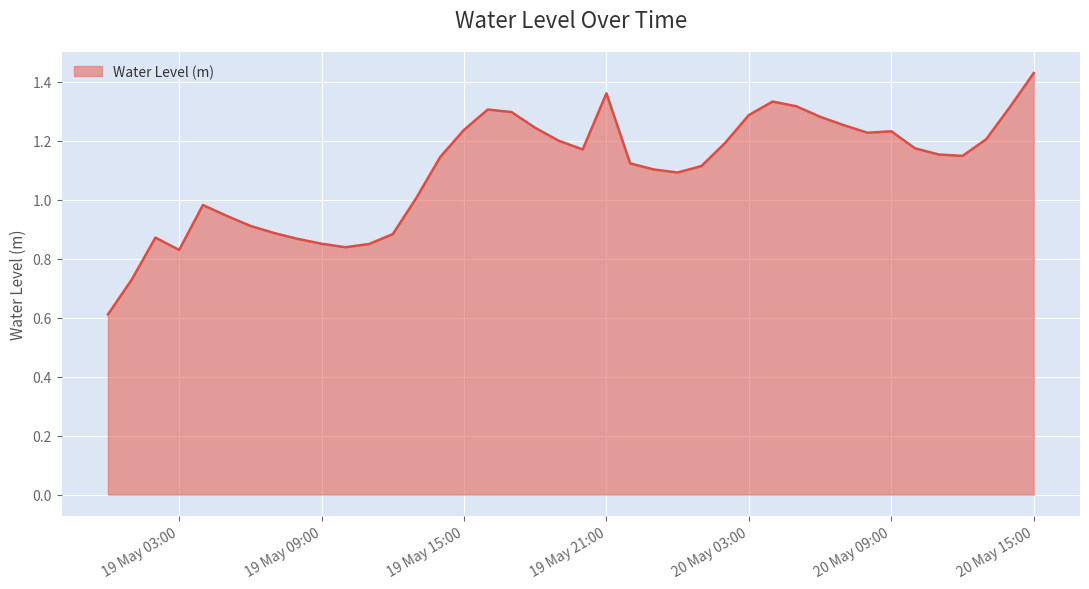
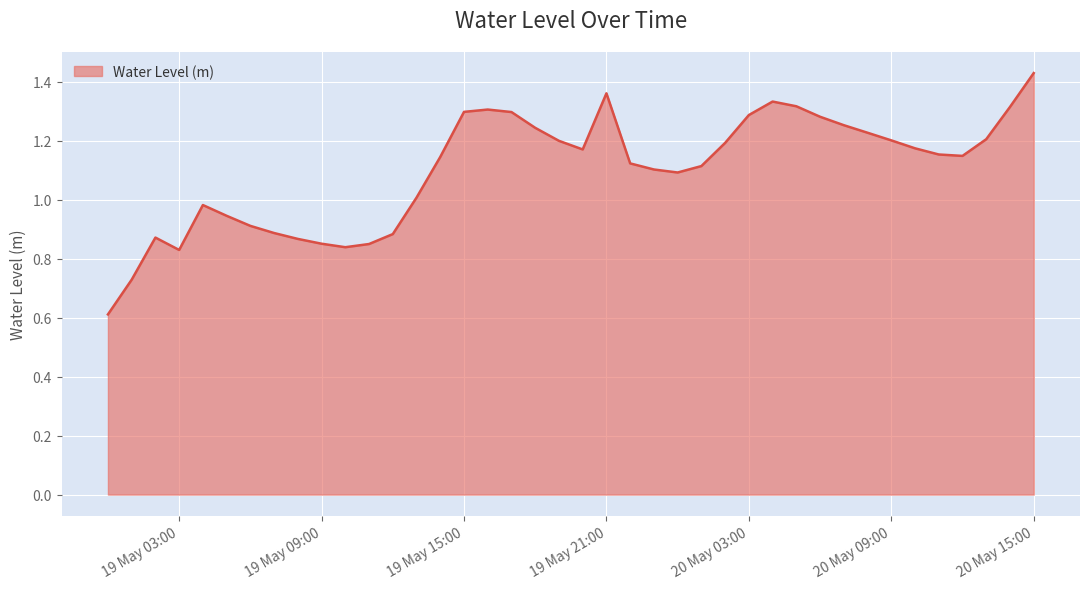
  {
    "19 May 03:00": 0.83,
    "19 May 09:00": 0.85,
-   "19 May 15:00": 1.24,
+   "19 May 15:00": 1.30,
    "19 May 21:00": 1.36,
    "20 May 03:00": 1.29,
-   "20 May 09:00": 1.23,
+   "20 May 09:00": 1.20,
    "20 May 15:00": 1.43
  }
